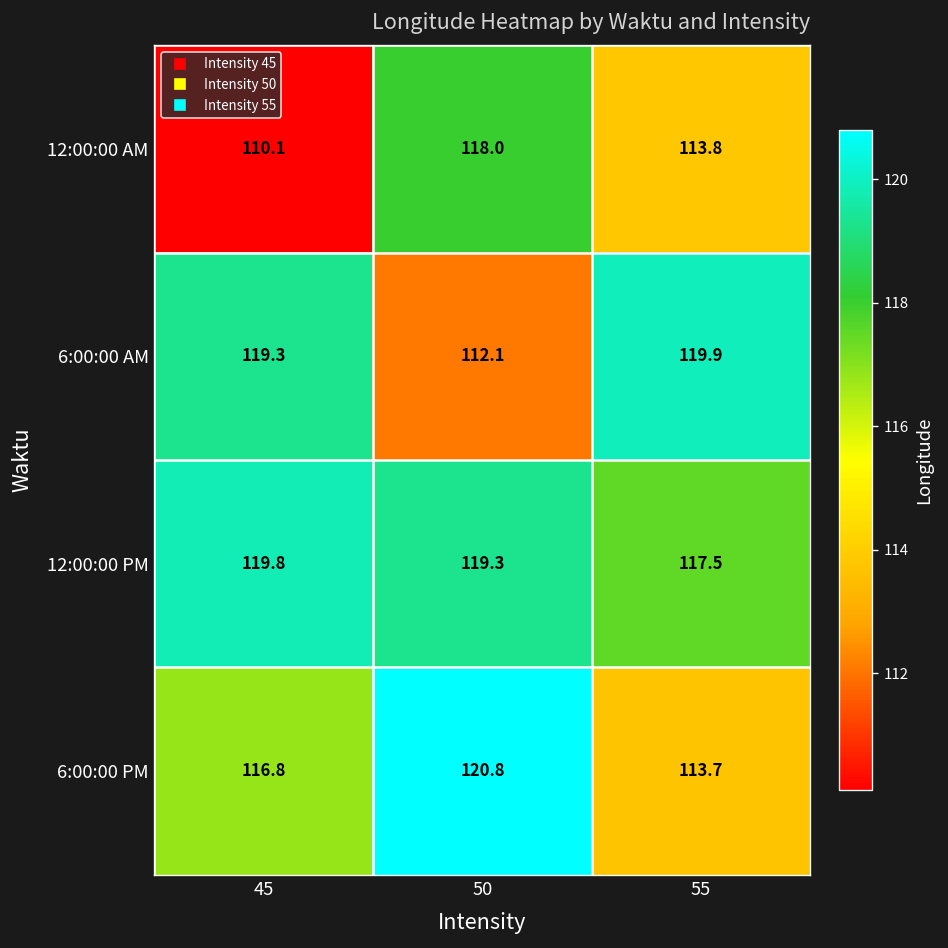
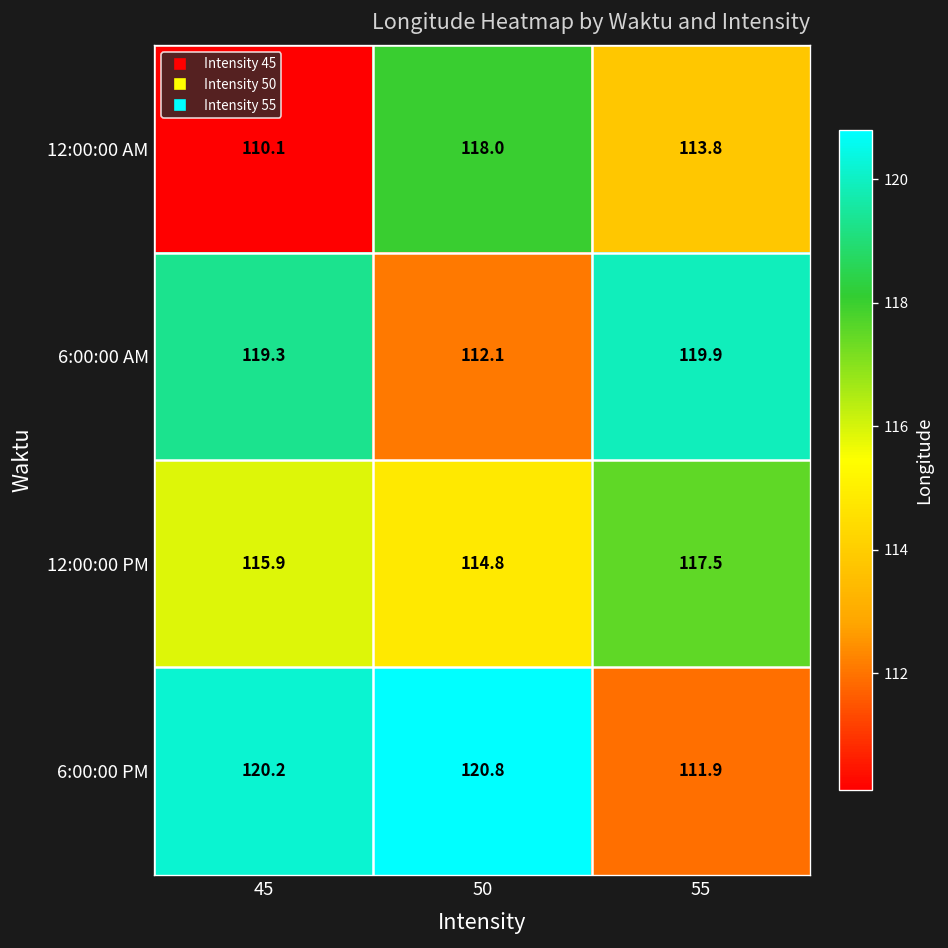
  {
    "12:00:00 AM": {
      "45": 110.1,
      "50": 118.0,
      "55": 113.8
    },
    "6:00:00 AM": {
      "45": 119.3,
      "50": 112.1,
      "55": 119.9
    },
    "12:00:00 PM": {
-     "45": 119.8,
-     "50": 119.3,
+     "45": 115.9,
+     "50": 114.8,
      "55": 117.5
    },
    "6:00:00 PM": {
-     "45": 116.8,
+     "45": 120.2,
      "50": 120.8,
-     "55": 113.7
+     "55": 111.9
    }
  }
